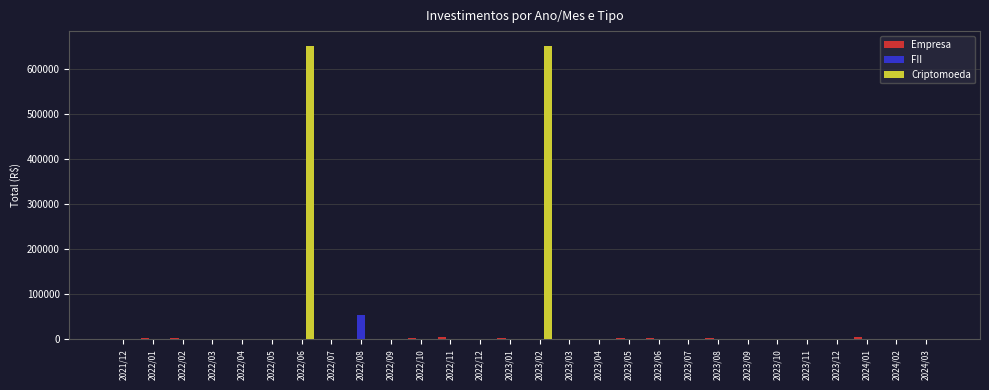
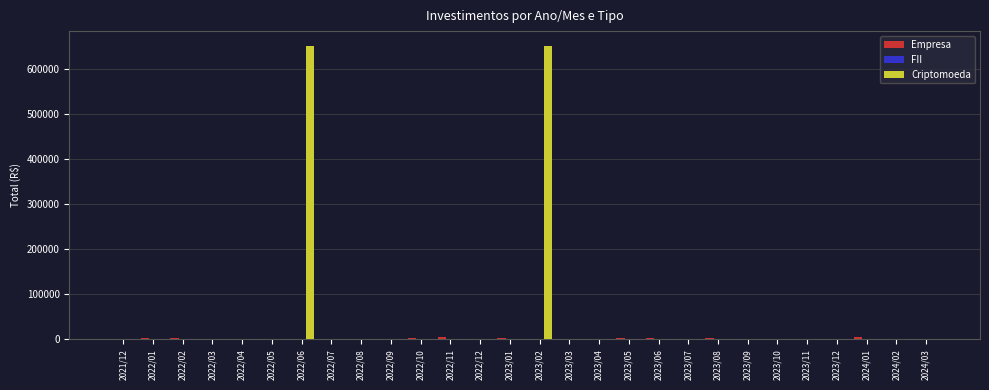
  {
    "Empresa": {
      "2022/03": 0,
      "2022/05": 0,
      "2022/06": 0,
      "2022/07": 0,
      "2022/08": 0,
      "2022/09": 0,
      "2022/11": 10000,
      "2022/12": 0,
      "2023/02": 0,
      "2023/03": 0,
      "2023/04": 0,
      "2023/07": 0,
      "2023/09": 0,
      "2023/11": 0,
      "2023/12": 0,
      "2024/01": 10000,
      "2024/02": 0,
      "2024/03": 0
    },
    "FII": {
      "2021/12": 0,
      "2022/01": 0,
      "2022/02": 0,
      "2022/04": 0,
      "2022/06": 0,
-     "2022/08": 50000,
+     "2022/08": 0,
      "2022/10": 0,
      "2022/11": 0,
      "2023/01": 0,
      "2023/02": 0,
      "2023/05": 0,
      "2023/06": 0,
      "2023/08": 0,
      "2023/10": 0,
      "2024/01": 0
    },
    "Criptomoeda": {
      "2021/12": 0,
      "2022/01": 0,
      "2022/02": 0,
      "2022/03": 0,
      "2022/04": 0,
      "2022/05": 0,
      "2022/06": 650000,
      "2022/07": 0,
      "2022/08": 0,
      "2022/09": 0,
      "2022/10": 0,
      "2022/11": 0,
      "2022/12": 0,
      "2023/01": 0,
      "2023/02": 650000,
      "2023/03": 0,
      "2023/04": 0,
      "2023/05": 0,
      "2023/06": 0,
      "2023/07": 0,
      "2023/08": 0,
      "2023/09": 0,
      "2023/10": 0,
      "2023/11": 0,
      "2023/12": 0,
      "2024/01": 0,
      "2024/02": 0,
      "2024/03": 0
    }
  }
